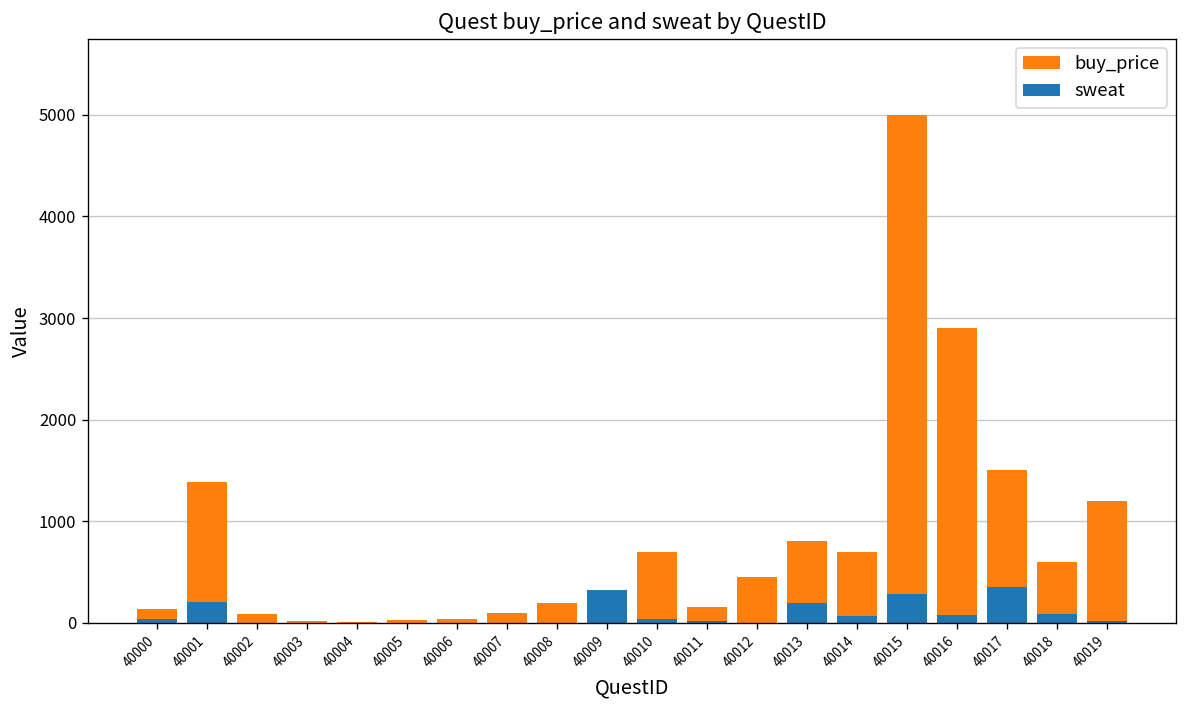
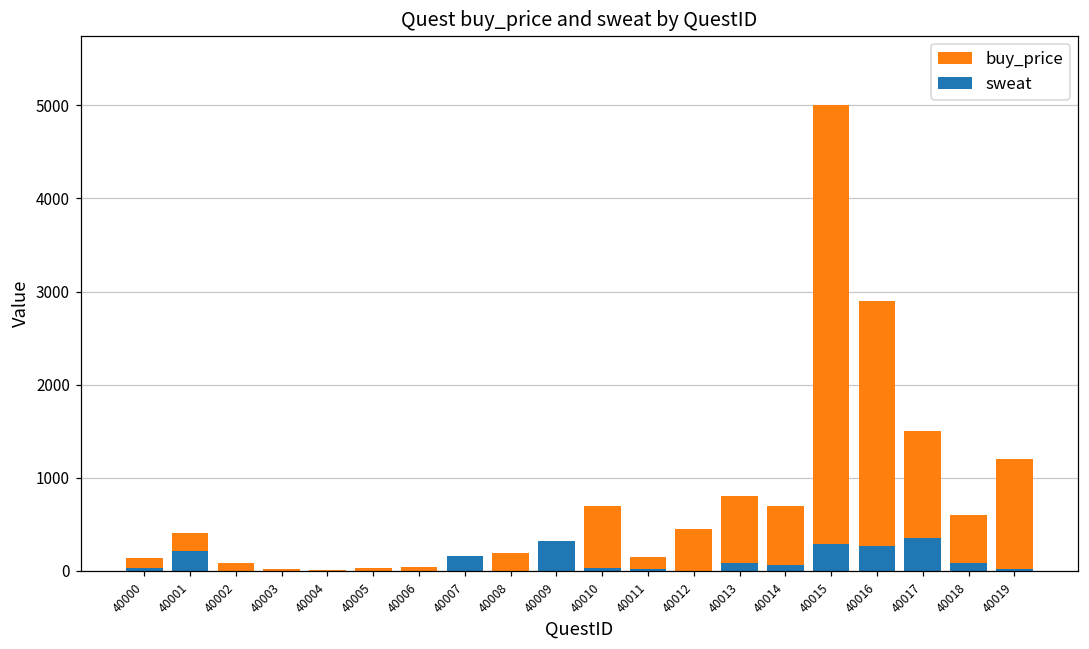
  {
    "buy_price": {
      "40000": 100,
-     "40001": 1400,
+     "40001": 400,
      "40002": 100,
      "40005": 0,
      "40006": 0,
      "40008": 200,
      "40010": 700,
      "40011": 200,
      "40012": 500,
      "40013": 800,
      "40014": 700,
      "40015": 5000,
      "40016": 2900,
      "40017": 1500,
      "40018": 600,
      "40019": 1200
    },
    "sweat": {
      "40002": 0,
      "40003": 0,
      "40004": 0,
      "40005": 0,
      "40006": 0,
-     "40007": 0,
+     "40007": 200,
      "40008": 0,
      "40009": 300,
      "40012": 0,
-     "40013": 200,
-     "40016": 100
+     "40013": 100,
+     "40016": 300
    }
  }
